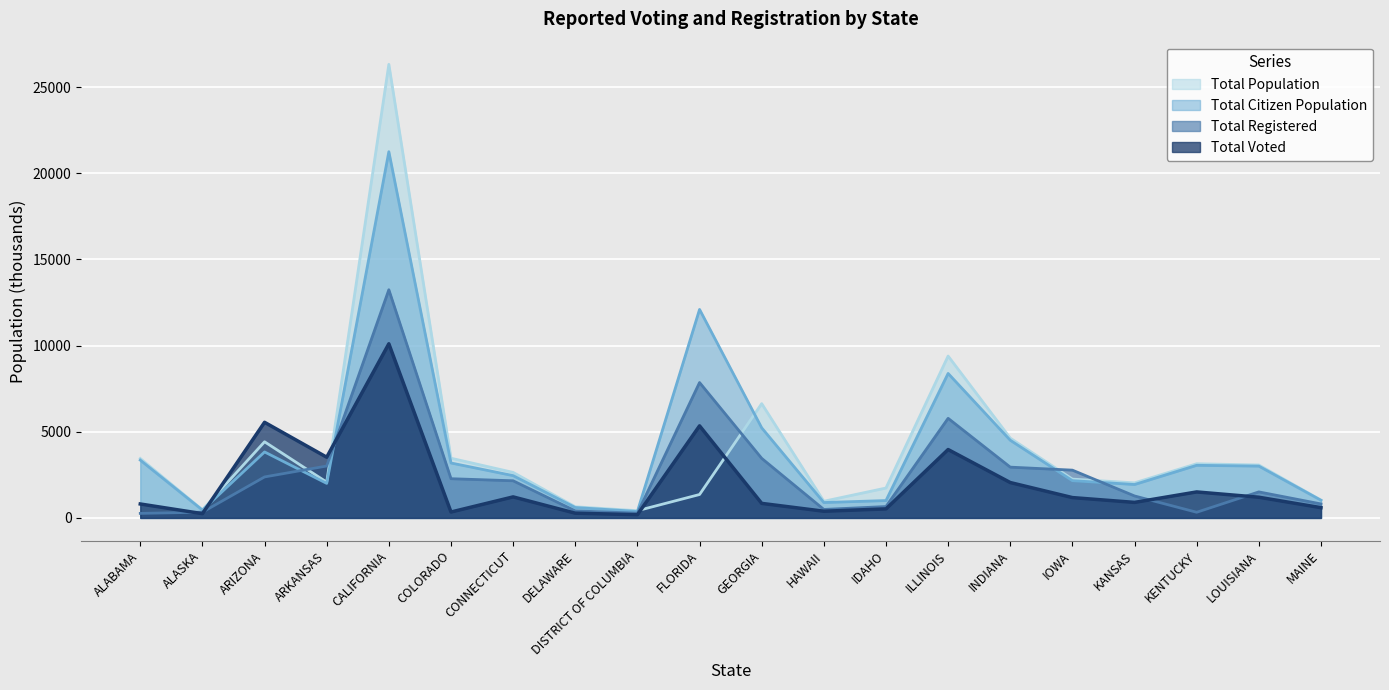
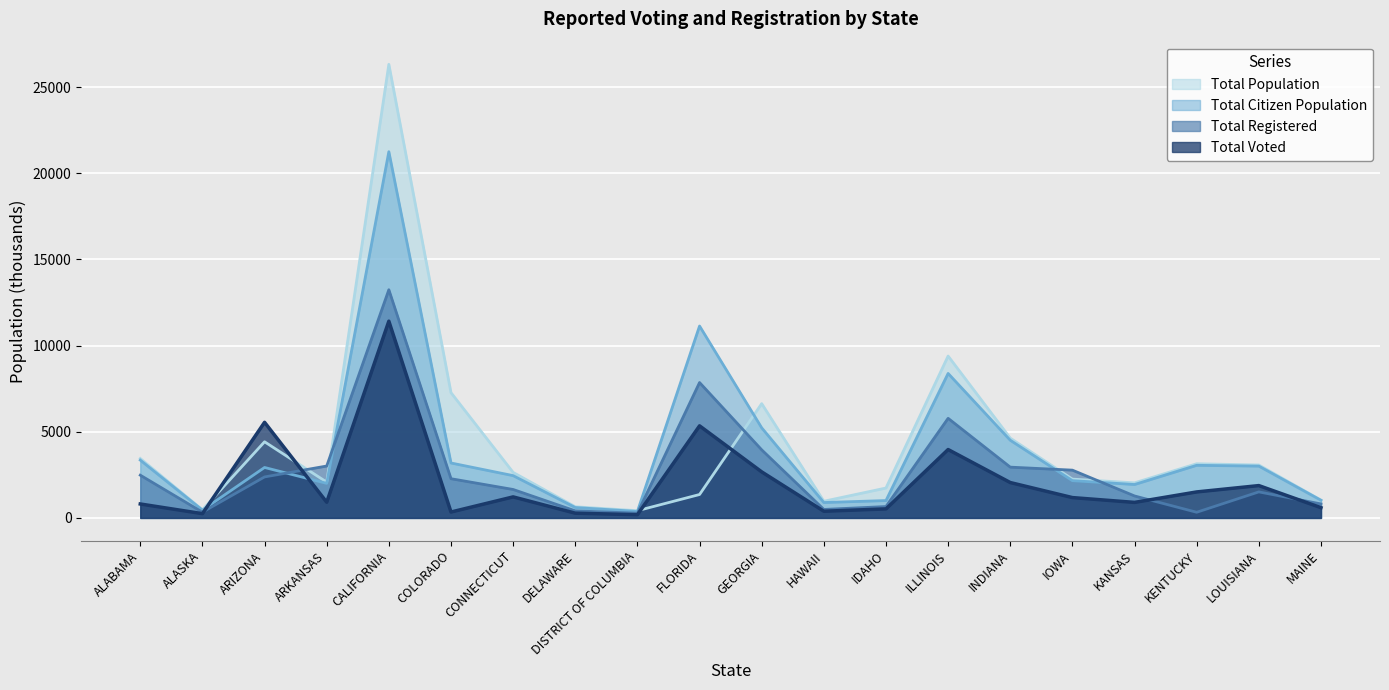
  {
    "Total Population": {
      "ARIZONA": 4400,
      "CALIFORNIA": 26300,
-     "COLORADO": 3500,
+     "COLORADO": 7300,
      "CONNECTICUT": 2600,
      "FLORIDA": 1400,
      "GEORGIA": 6600,
      "IDAHO": 1700,
      "ILLINOIS": 9400
    },
    "Total Citizen Population": {
-     "ARIZONA": 3800,
+     "ARIZONA": 2900,
      "CALIFORNIA": 21300,
      "COLORADO": 3200,
      "CONNECTICUT": 2500,
-     "FLORIDA": 12100,
+     "FLORIDA": 11100,
      "GEORGIA": 5200,
      "IDAHO": 1000,
      "ILLINOIS": 8400
    },
    "Total Registered": {
-     "ALABAMA": 300,
+     "ALABAMA": 2500,
      "ARIZONA": 2400,
      "ARKANSAS": 3000,
      "CALIFORNIA": 13200,
      "COLORADO": 2300,
-     "CONNECTICUT": 2200,
+     "CONNECTICUT": 1700,
      "FLORIDA": 7900,
-     "GEORGIA": 3500,
+     "GEORGIA": 4000,
      "ILLINOIS": 5800,
      "INDIANA": 2900,
      "IOWA": 2800,
      "KANSAS": 1300,
      "KENTUCKY": 300,
      "LOUISIANA": 1500,
      "MAINE": 800
    },
    "Total Voted": {
      "ALABAMA": 800,
      "ARIZONA": 5500,
-     "ARKANSAS": 3500,
-     "CALIFORNIA": 10100,
+     "ARKANSAS": 900,
+     "CALIFORNIA": 11400,
      "COLORADO": 300,
      "CONNECTICUT": 1200,
      "FLORIDA": 5300,
-     "GEORGIA": 800,
+     "GEORGIA": 2700,
      "ILLINOIS": 4000,
      "INDIANA": 2100,
      "IOWA": 1200,
      "KANSAS": 900,
      "KENTUCKY": 1500,
-     "LOUISIANA": 1200,
+     "LOUISIANA": 1900,
      "MAINE": 600
    }
  }
